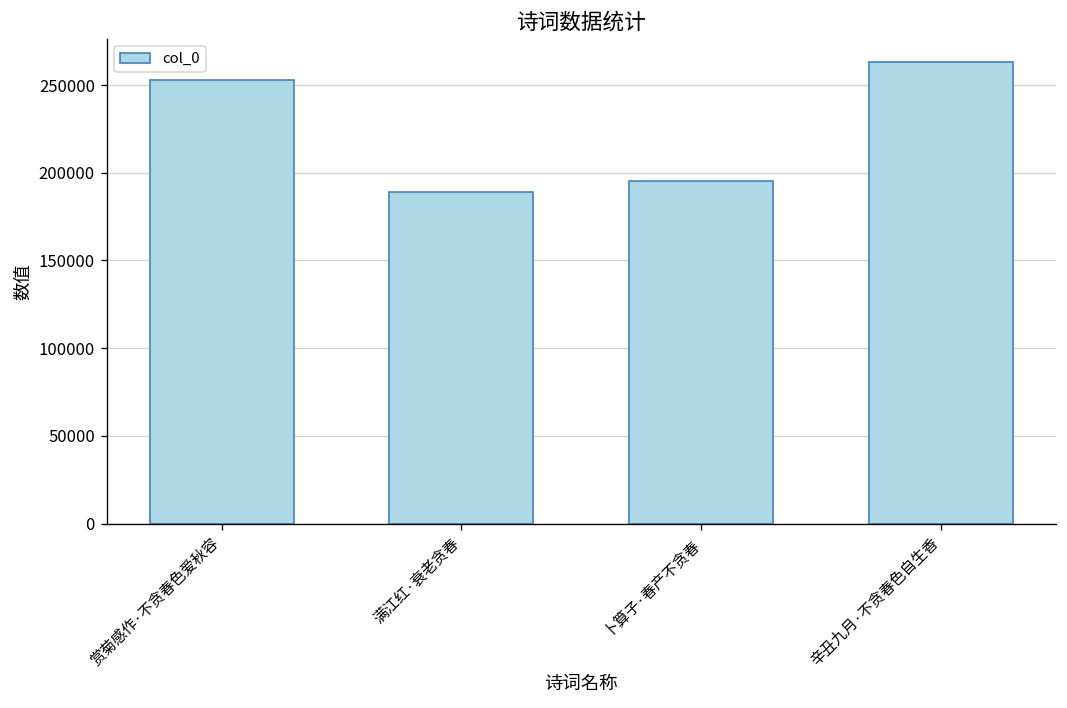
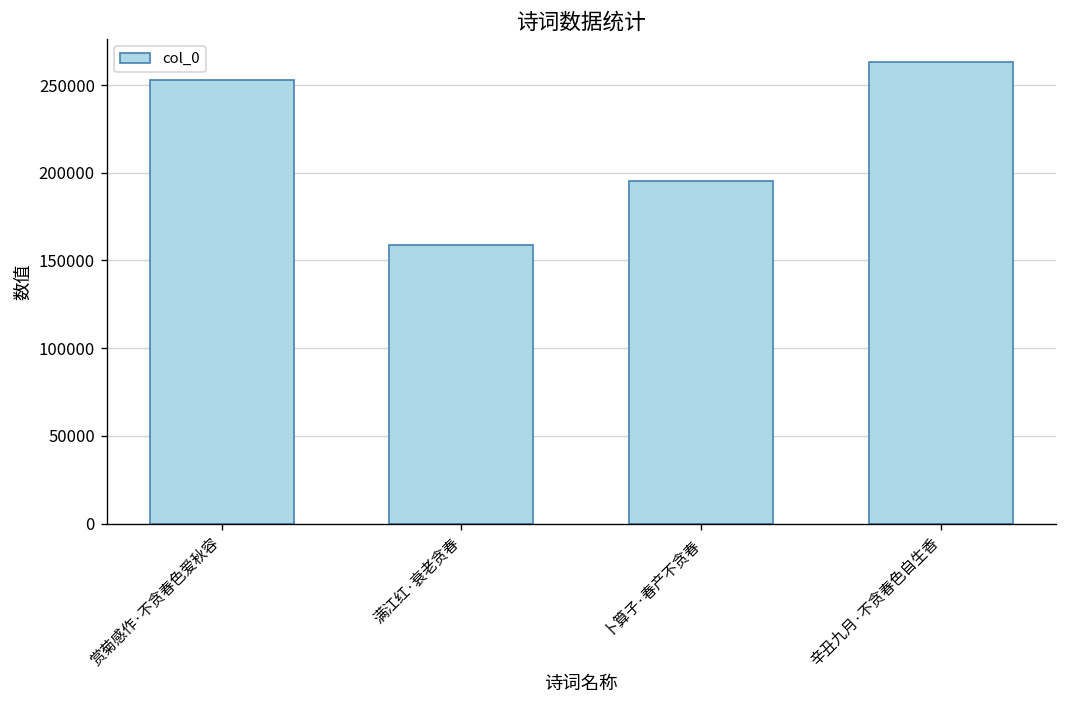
  {
    "赏菊感作·不贪春色爱秋容": 253000,
-   "满江红·衰老贪春": 189000,
+   "满江红·衰老贪春": 159000,
    "卜算子·春产不贪春": 195000,
    "辛丑九月·不贪春色自生香": 263000
  }
